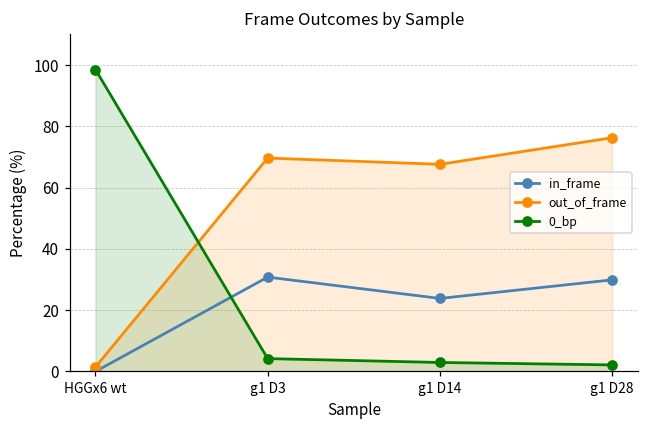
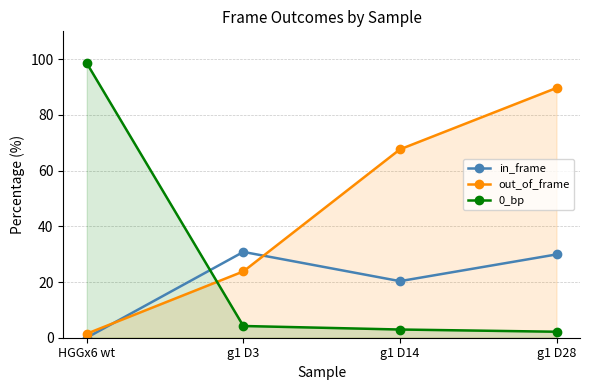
  {
    "in_frame": {
      "HGGx6 wt": 0,
      "g1 D3": 31,
-     "g1 D14": 24,
+     "g1 D14": 20,
      "g1 D28": 30
    },
    "out_of_frame": {
      "HGGx6 wt": 1,
-     "g1 D3": 70,
+     "g1 D3": 24,
      "g1 D14": 68,
-     "g1 D28": 76
+     "g1 D28": 90
    },
    "0_bp": {
      "HGGx6 wt": 99,
      "g1 D3": 4,
      "g1 D14": 3,
      "g1 D28": 2
    }
  }
